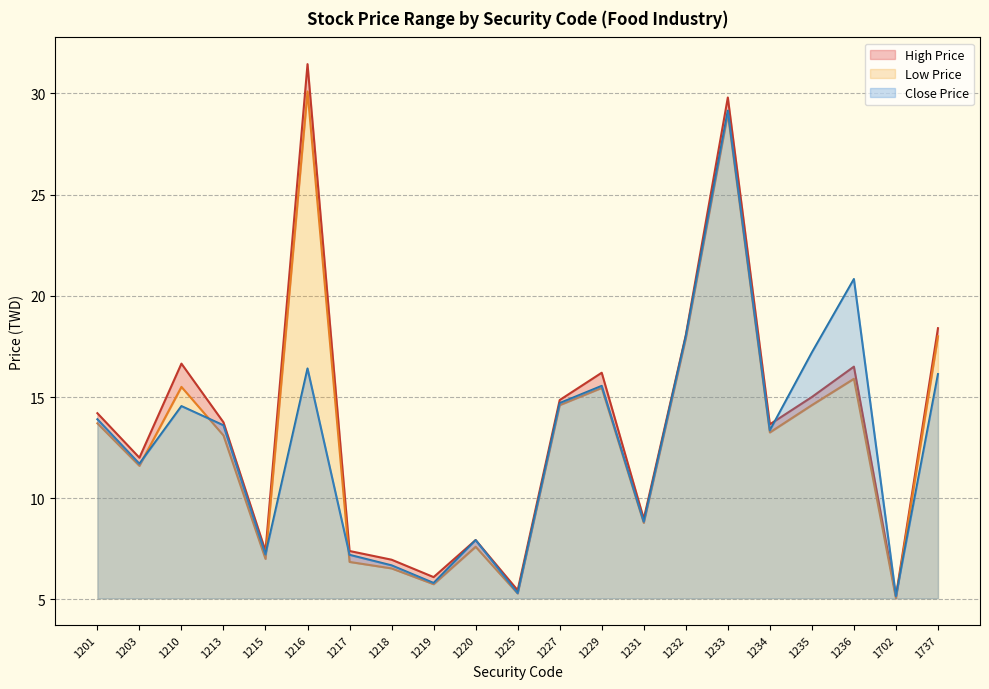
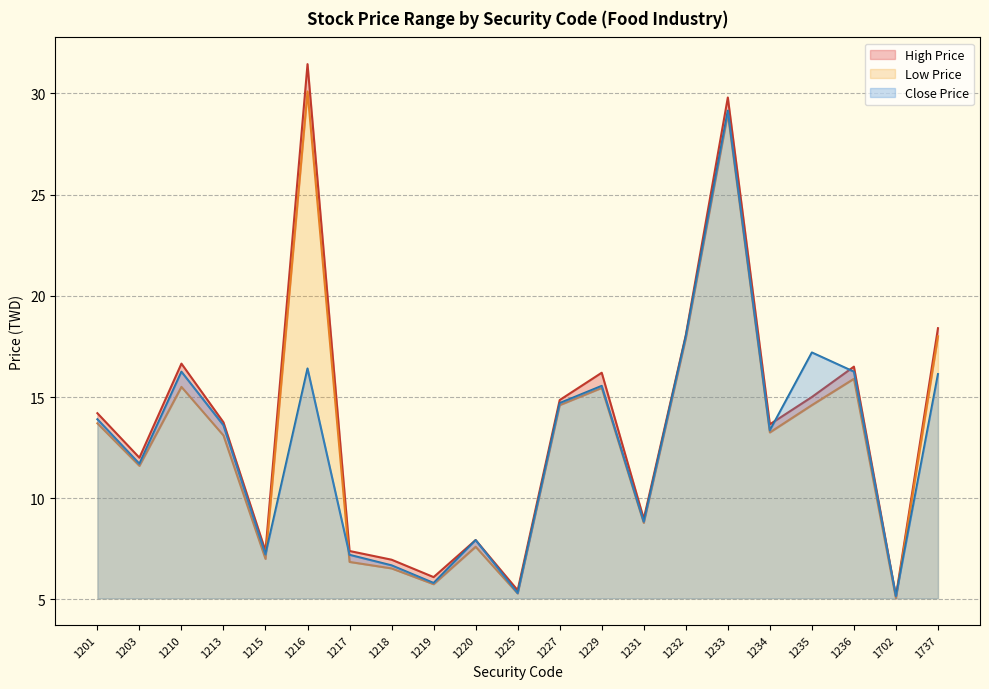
  {
    "Close Price": {
      "1201": 13.9,
-     "1210": 14.6,
+     "1210": 16.3,
      "1213": 13.6,
      "1215": 7.2,
      "1216": 16.4,
      "1217": 7.2,
      "1218": 6.7,
      "1233": 29.2,
      "1235": 17.2,
-     "1236": 20.8,
+     "1236": 16.3,
      "1737": 16.1
    }
  }
